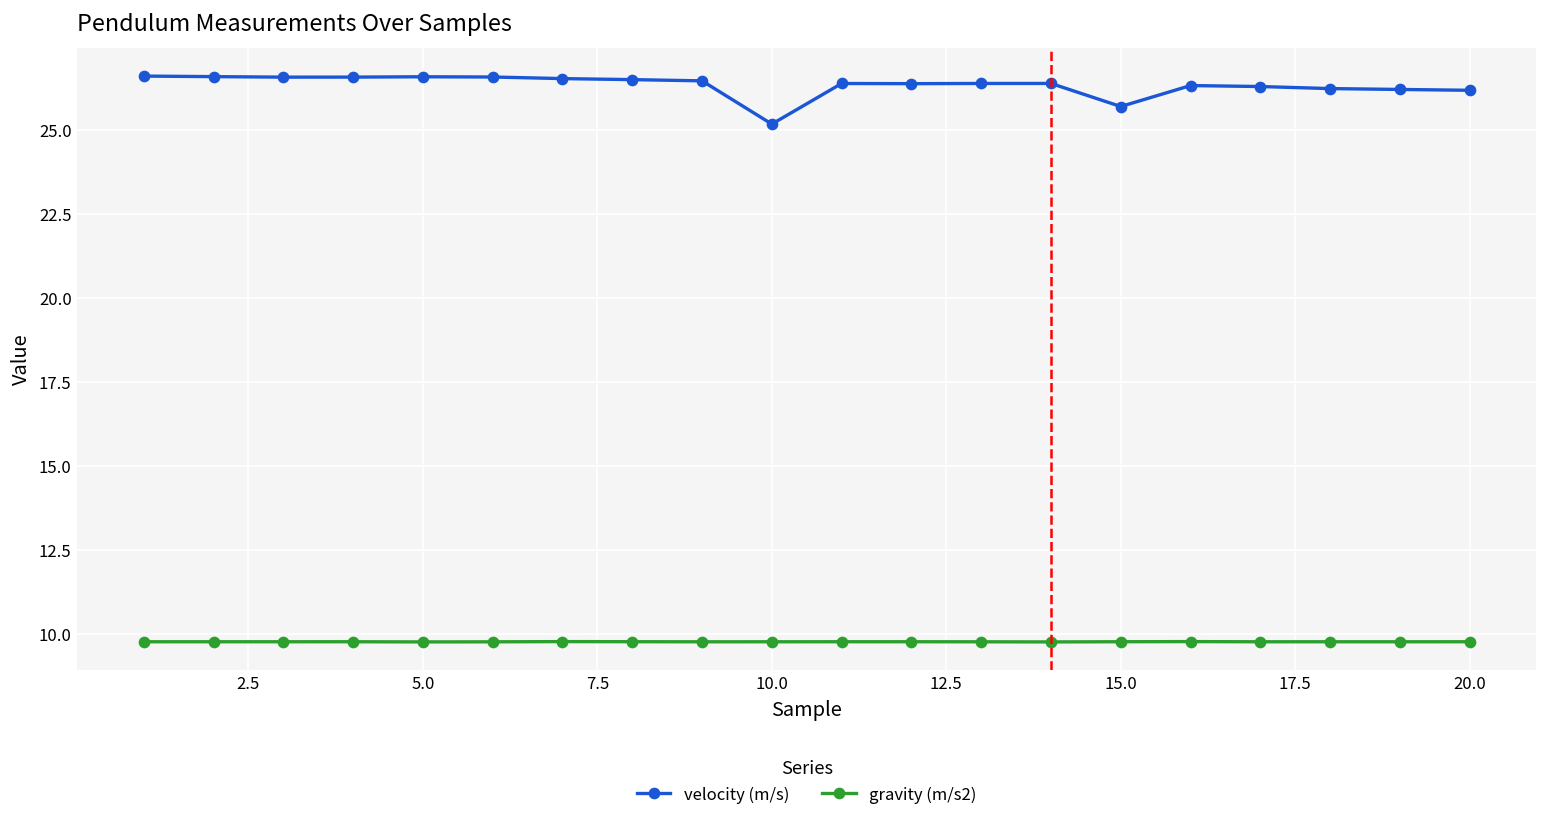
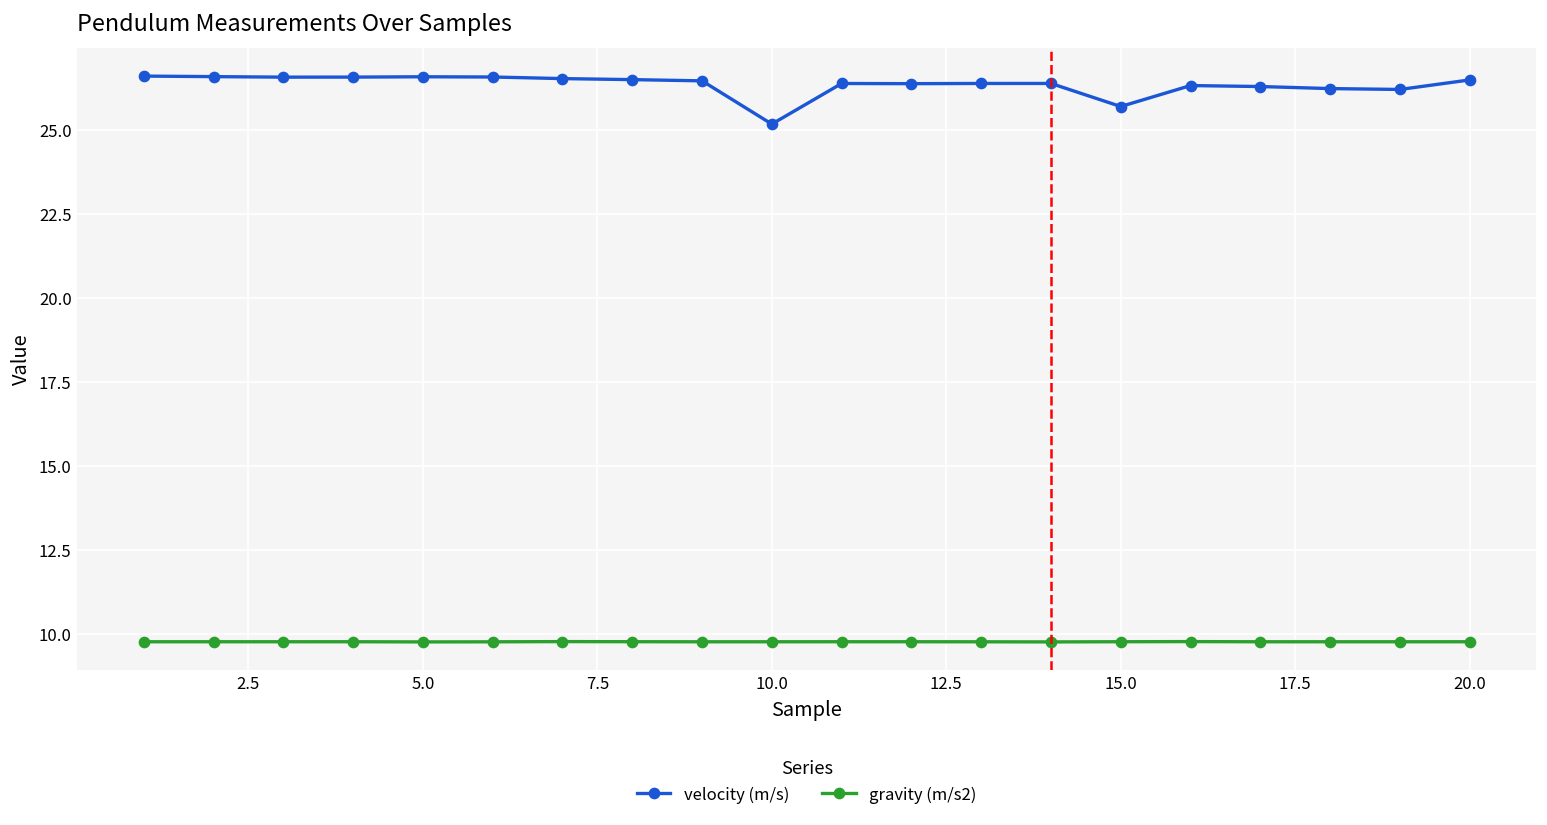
  {
    "velocity (m/s)": {
      "5.0": 26.6,
      "10.0": 25.2,
      "15.0": 25.7,
-     "20.0": 26.2
+     "20.0": 26.5
    },
    "gravity (m/s2)": {
      "5.0": 9.8,
      "10.0": 9.8,
      "15.0": 9.8,
      "20.0": 9.8
    }
  }
